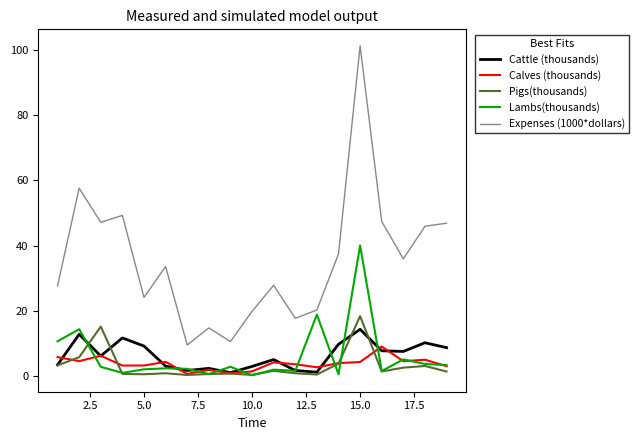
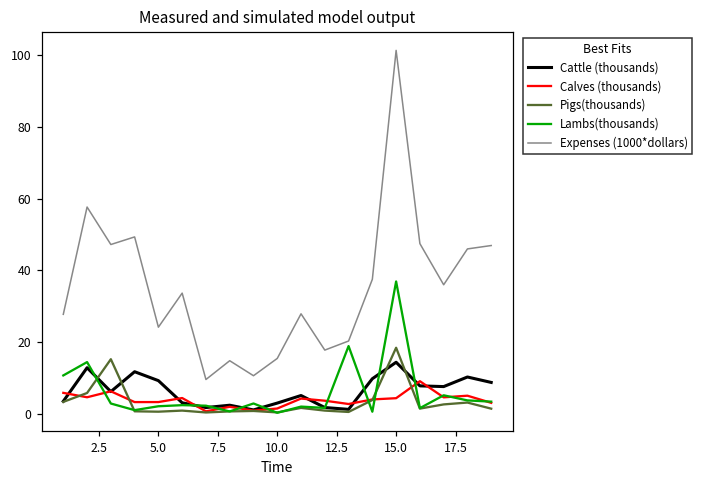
  {
    "Cattle (thousands)": {
      "5.0": 9,
      "10.0": 3,
      "15.0": 14
    },
    "Calves (thousands)": {
      "5.0": 3,
      "10.0": 1,
      "15.0": 4
    },
    "Pigs(thousands)": {
      "5.0": 1,
      "15.0": 18
    },
    "Lambs(thousands)": {
      "5.0": 2,
-     "15.0": 40
+     "15.0": 37
    },
    "Expenses (1000*dollars)": {
      "5.0": 24,
-     "10.0": 20,
+     "10.0": 15,
      "15.0": 101
    }
  }
